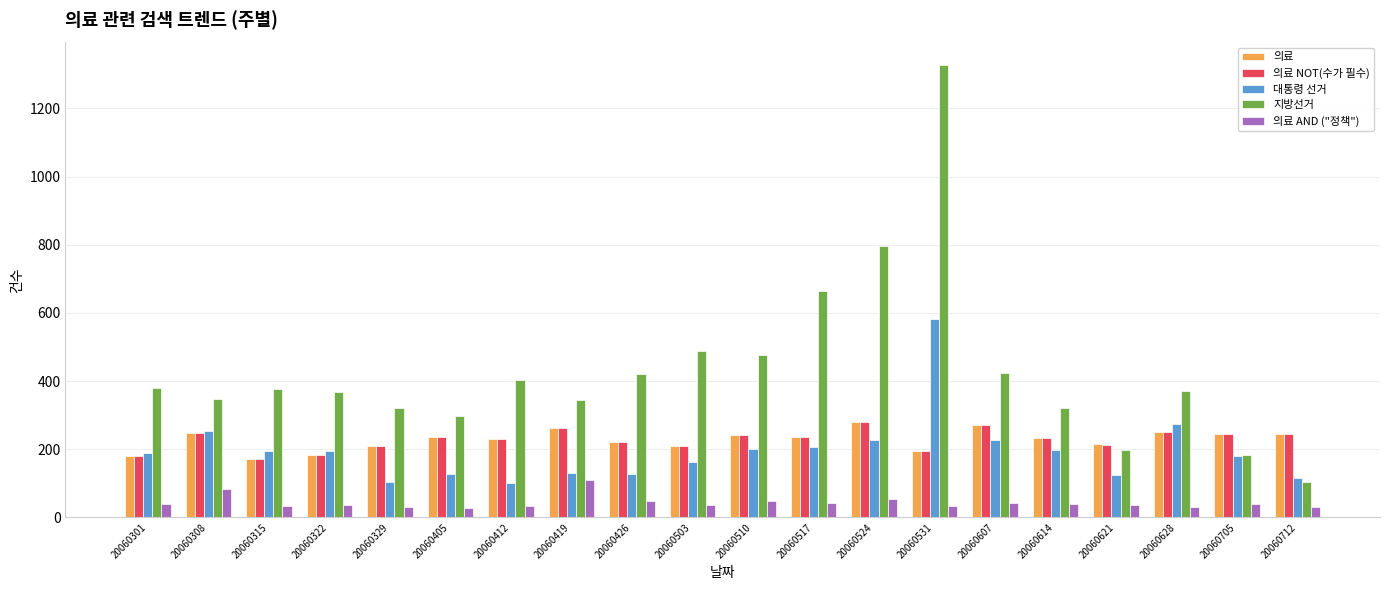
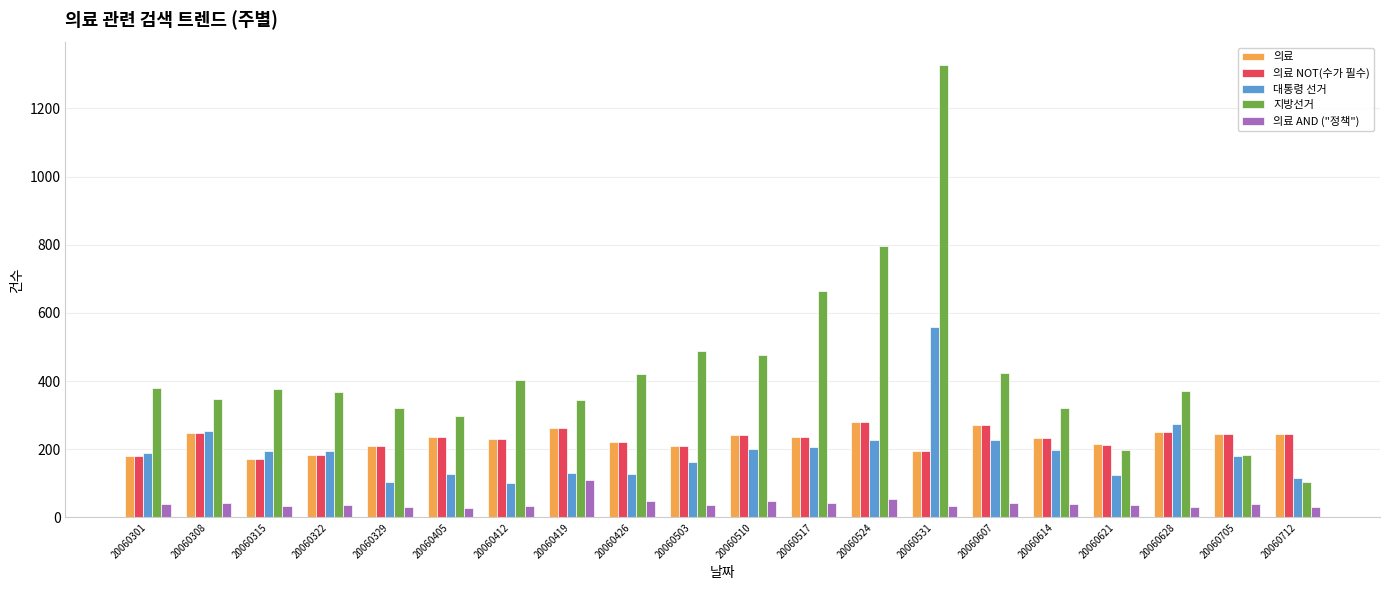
  {
    "의료": {
      "20060301": 180,
      "20060308": 250,
      "20060315": 170,
      "20060322": 180,
      "20060329": 210,
      "20060405": 240,
      "20060412": 230,
      "20060419": 260,
      "20060426": 220,
      "20060503": 210,
      "20060510": 240,
      "20060517": 240,
      "20060524": 280,
      "20060531": 190,
      "20060607": 270,
      "20060614": 230,
      "20060621": 220,
      "20060628": 250,
      "20060705": 250,
      "20060712": 250
    },
    "의료 NOT(수가 필수)": {
      "20060301": 180,
      "20060308": 250,
      "20060315": 170,
      "20060322": 180,
      "20060329": 210,
      "20060405": 240,
      "20060412": 230,
      "20060419": 260,
      "20060426": 220,
      "20060503": 210,
      "20060510": 240,
      "20060517": 240,
      "20060524": 280,
      "20060531": 190,
      "20060607": 270,
      "20060614": 230,
      "20060621": 210,
      "20060628": 250,
      "20060705": 250,
      "20060712": 250
    },
    "대통령 선거": {
      "20060301": 190,
      "20060308": 250,
      "20060315": 200,
      "20060322": 200,
      "20060329": 100,
      "20060405": 130,
      "20060412": 100,
      "20060419": 130,
      "20060426": 130,
      "20060503": 160,
      "20060510": 200,
      "20060517": 210,
      "20060524": 230,
-     "20060531": 580,
+     "20060531": 560,
      "20060607": 230,
      "20060614": 200,
      "20060621": 120,
      "20060628": 280,
      "20060705": 180,
      "20060712": 120
    },
    "지방선거": {
      "20060301": 380,
      "20060308": 350,
      "20060315": 380,
      "20060322": 370,
      "20060329": 320,
      "20060405": 300,
      "20060412": 400,
      "20060419": 350,
      "20060426": 420,
      "20060503": 490,
      "20060510": 480,
      "20060517": 670,
      "20060524": 800,
      "20060531": 1330,
      "20060607": 420,
      "20060614": 320,
      "20060621": 200,
      "20060628": 370,
      "20060705": 180,
      "20060712": 110
    },
    "의료 AND (\"정책\")": {
      "20060301": 40,
-     "20060308": 90,
+     "20060308": 40,
      "20060315": 40,
      "20060322": 40,
      "20060329": 30,
      "20060405": 30,
      "20060412": 30,
      "20060419": 110,
      "20060426": 50,
      "20060503": 40,
      "20060510": 50,
      "20060517": 40,
      "20060524": 60,
      "20060531": 30,
      "20060607": 40,
      "20060614": 40,
      "20060621": 40,
      "20060628": 30,
      "20060705": 40,
      "20060712": 30
    }
  }
